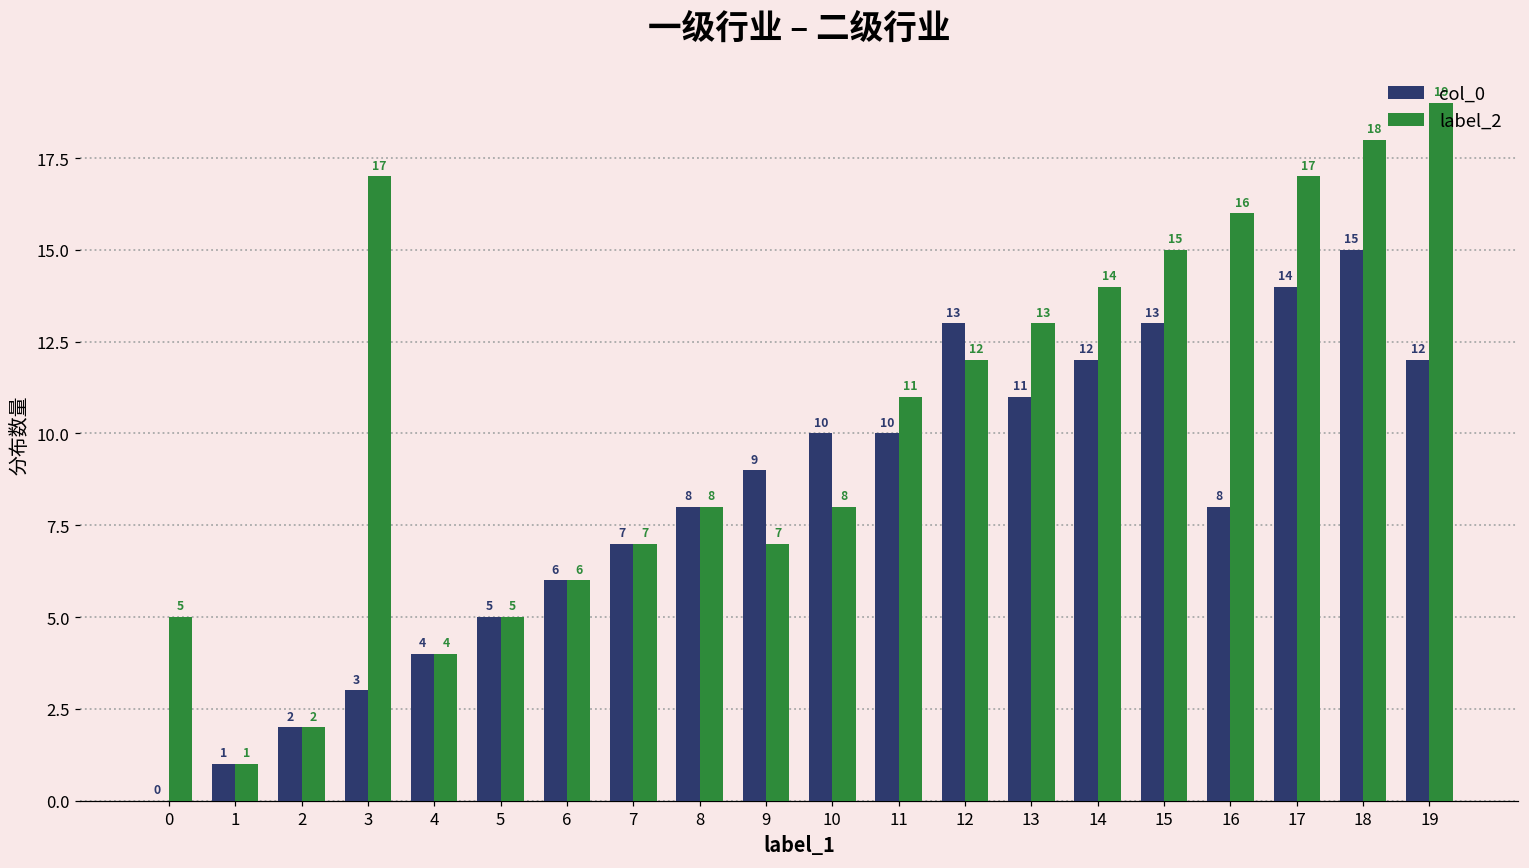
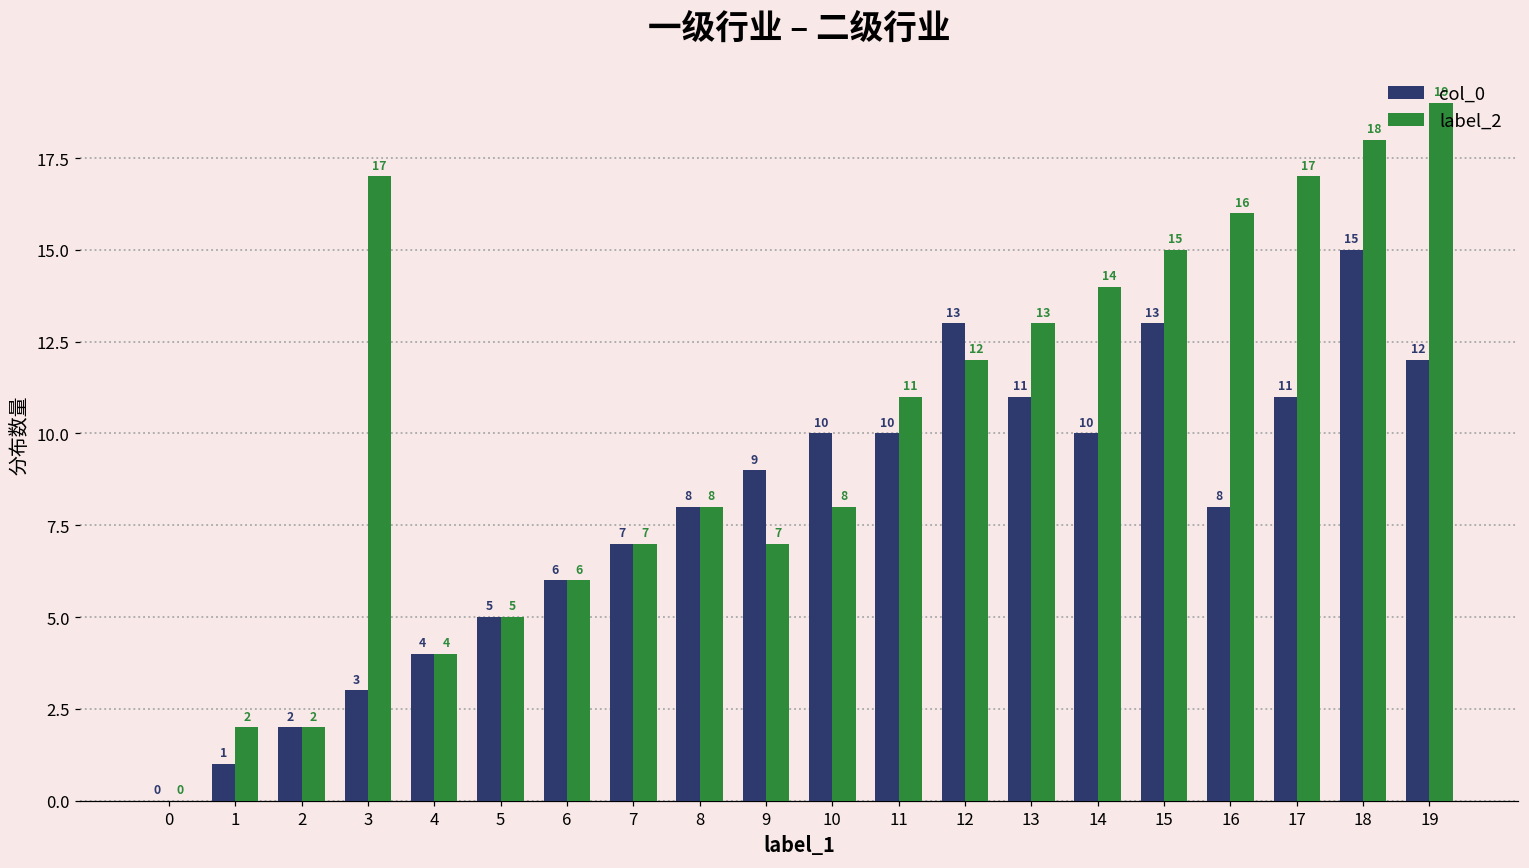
  {
    "col_0": {
      "0": 0,
      "1": 1,
      "2": 2,
      "3": 3,
      "4": 4,
      "5": 5,
      "6": 6,
      "7": 7,
      "8": 8,
      "9": 9,
      "10": 10,
      "11": 10,
      "12": 13,
      "13": 11,
-     "14": 12,
+     "14": 10,
      "15": 13,
      "16": 8,
-     "17": 14,
+     "17": 11,
      "18": 15,
      "19": 12
    },
    "label_2": {
-     "0": 5,
-     "1": 1,
+     "0": 0,
+     "1": 2,
      "2": 2,
      "3": 17,
      "4": 4,
      "5": 5,
      "6": 6,
      "7": 7,
      "8": 8,
      "9": 7,
      "10": 8,
      "11": 11,
      "12": 12,
      "13": 13,
      "14": 14,
      "15": 15,
      "16": 16,
      "17": 17,
      "18": 18,
      "19": 19
    }
  }
